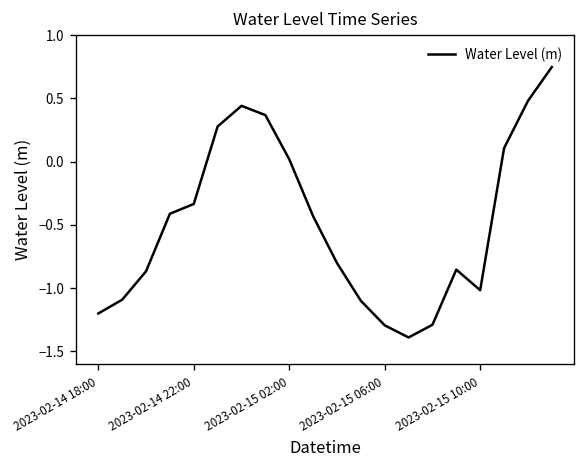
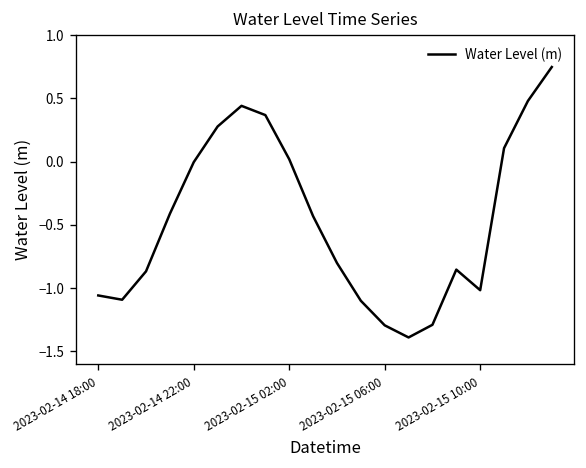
  {
-   "2023-02-14 18:00": -1.20,
-   "2023-02-14 22:00": -0.33,
+   "2023-02-14 18:00": -1.06,
+   "2023-02-14 22:00": 0.00,
    "2023-02-15 02:00": 0.02,
    "2023-02-15 06:00": -1.29,
    "2023-02-15 10:00": -1.02
  }
